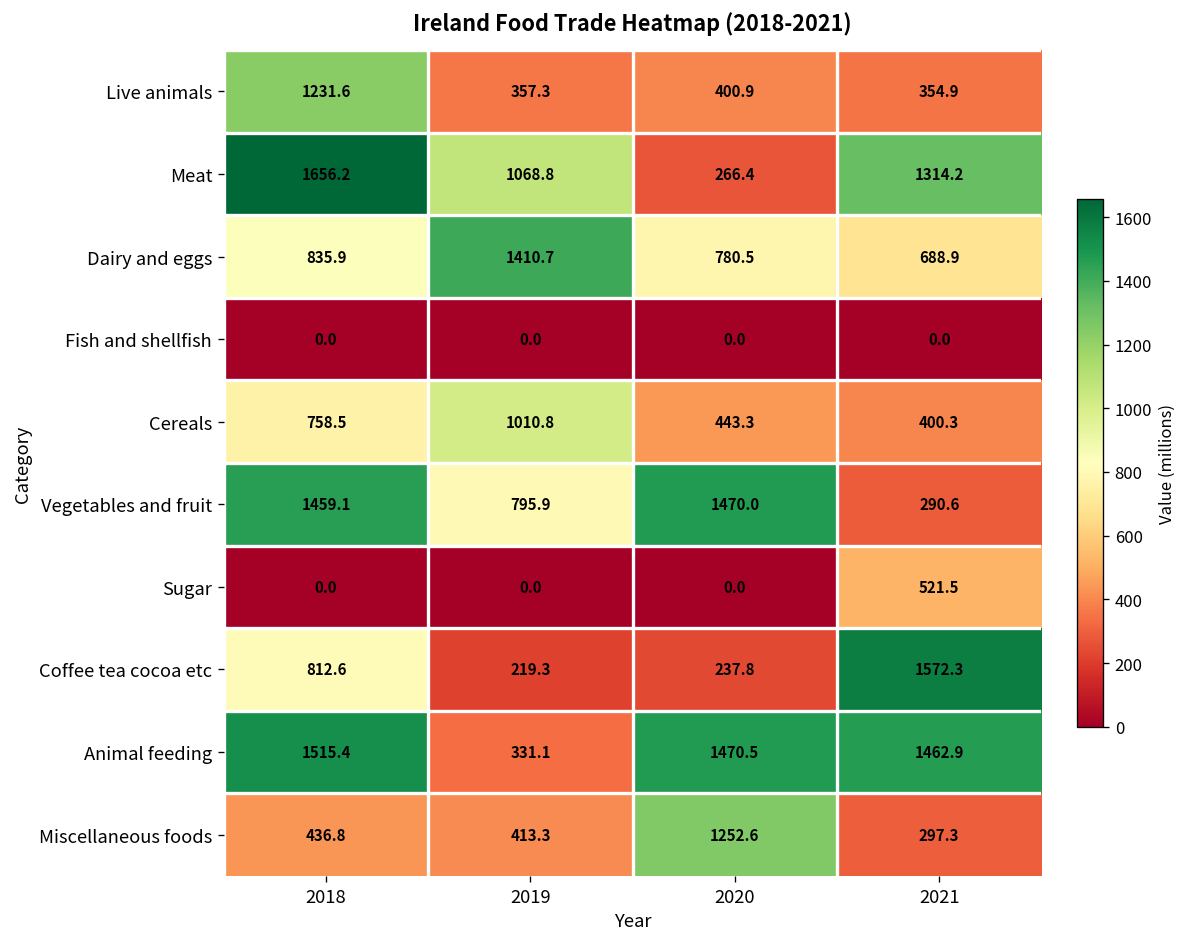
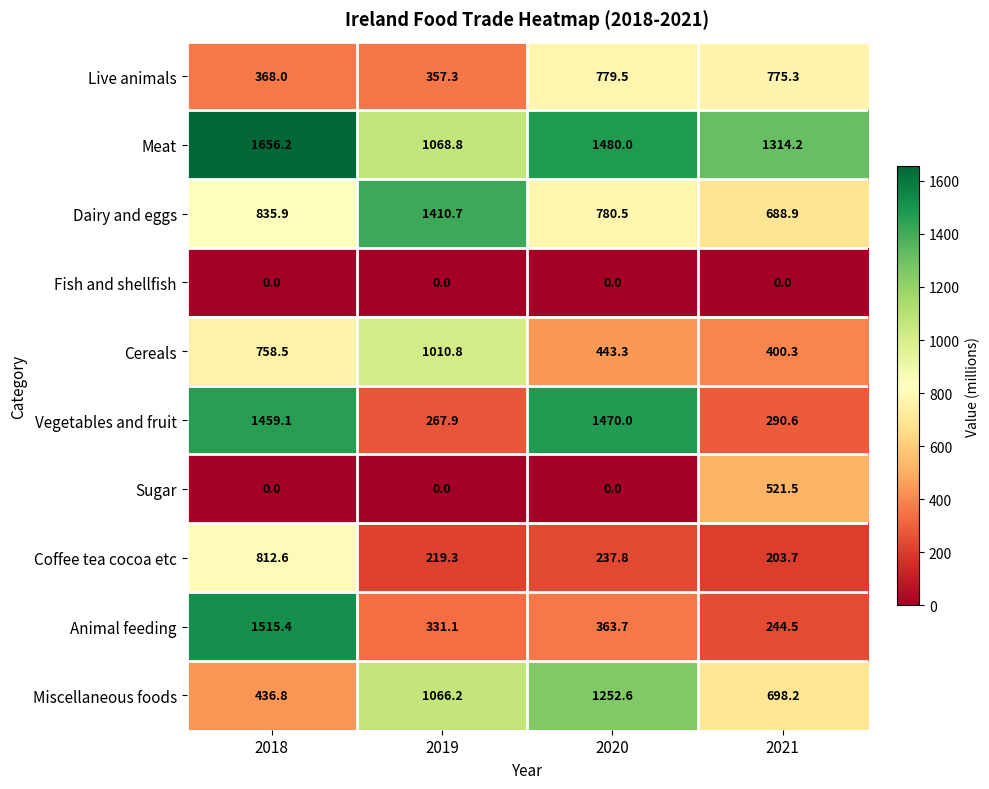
  {
    "Live animals": {
-     "2018": 1231.6,
+     "2018": 368.0,
      "2019": 357.3,
-     "2020": 400.9,
-     "2021": 354.9
+     "2020": 779.5,
+     "2021": 775.3
    },
    "Meat": {
      "2018": 1656.2,
      "2019": 1068.8,
-     "2020": 266.4,
+     "2020": 1480.0,
      "2021": 1314.2
    },
    "Dairy and eggs": {
      "2018": 835.9,
      "2019": 1410.7,
      "2020": 780.5,
      "2021": 688.9
    },
    "Fish and shellfish": {
      "2018": 0.0,
      "2019": 0.0,
      "2020": 0.0,
      "2021": 0.0
    },
    "Cereals": {
      "2018": 758.5,
      "2019": 1010.8,
      "2020": 443.3,
      "2021": 400.3
    },
    "Vegetables and fruit": {
      "2018": 1459.1,
-     "2019": 795.9,
+     "2019": 267.9,
      "2020": 1470.0,
      "2021": 290.6
    },
    "Sugar": {
      "2018": 0.0,
      "2019": 0.0,
      "2020": 0.0,
      "2021": 521.5
    },
    "Coffee tea cocoa etc": {
      "2018": 812.6,
      "2019": 219.3,
      "2020": 237.8,
-     "2021": 1572.3
+     "2021": 203.7
    },
    "Animal feeding": {
      "2018": 1515.4,
      "2019": 331.1,
-     "2020": 1470.5,
-     "2021": 1462.9
+     "2020": 363.7,
+     "2021": 244.5
    },
    "Miscellaneous foods": {
      "2018": 436.8,
-     "2019": 413.3,
+     "2019": 1066.2,
      "2020": 1252.6,
-     "2021": 297.3
+     "2021": 698.2
    }
  }
